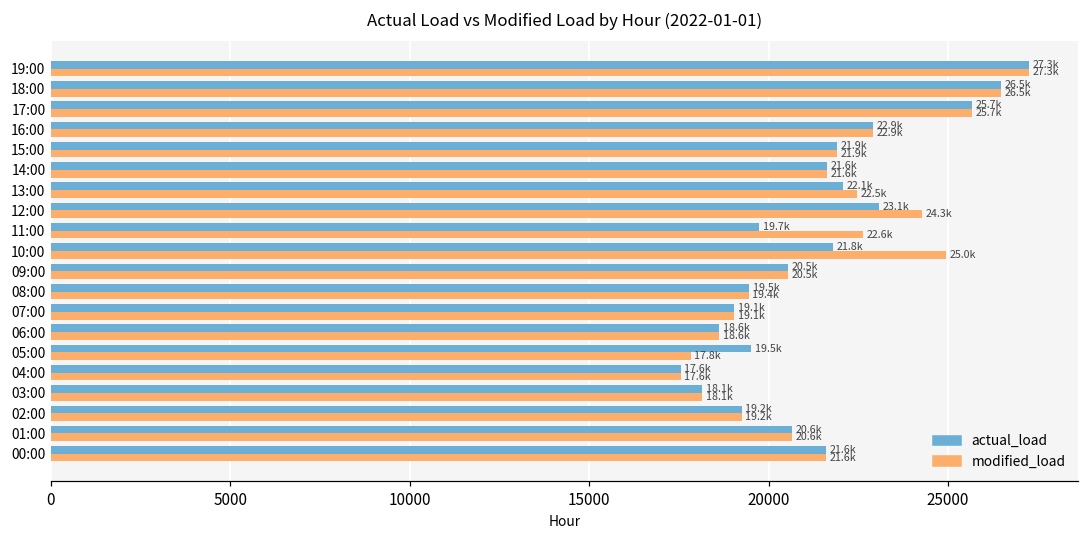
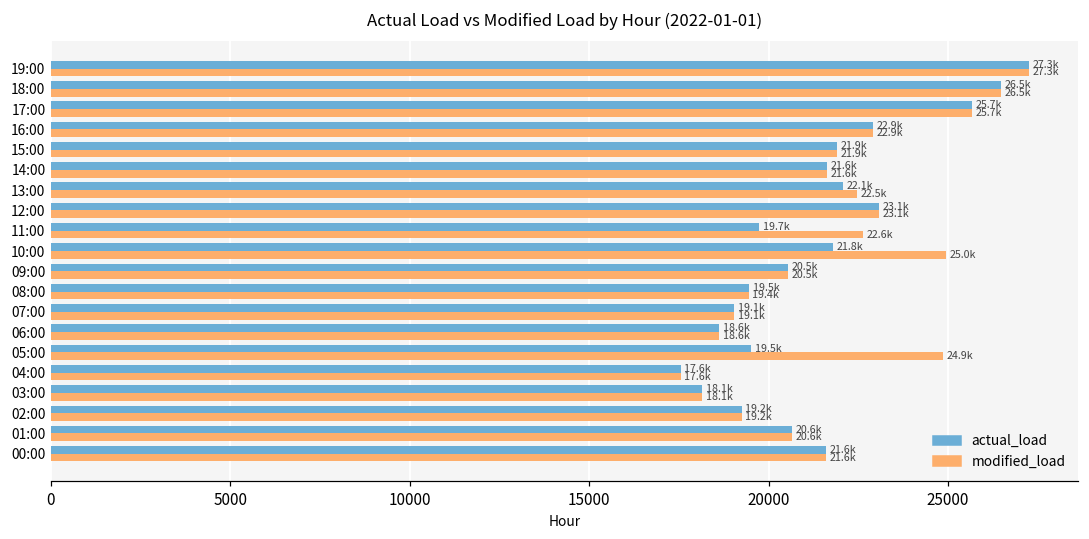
  {
    "actual_load": {
      "13:00": "22.1k",
      "12:00": "23.1k",
      "11:00": "19.7k",
      "10:00": "21.8k",
      "05:00": "19.5k"
    },
    "modified_load": {
      "13:00": "22.5k",
-     "12:00": "24.3k",
+     "12:00": "23.1k",
      "11:00": "22.6k",
      "10:00": "25.0k",
-     "05:00": "17.8k"
+     "05:00": "24.9k"
    }
  }
